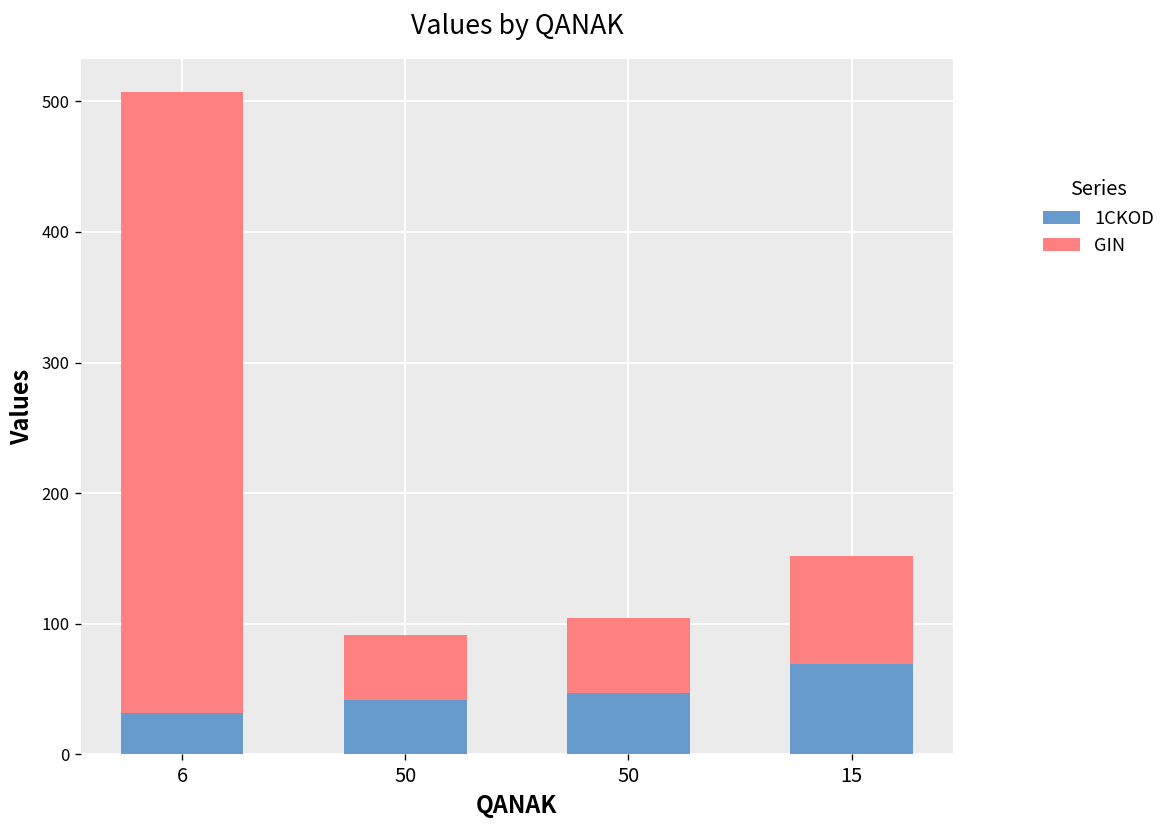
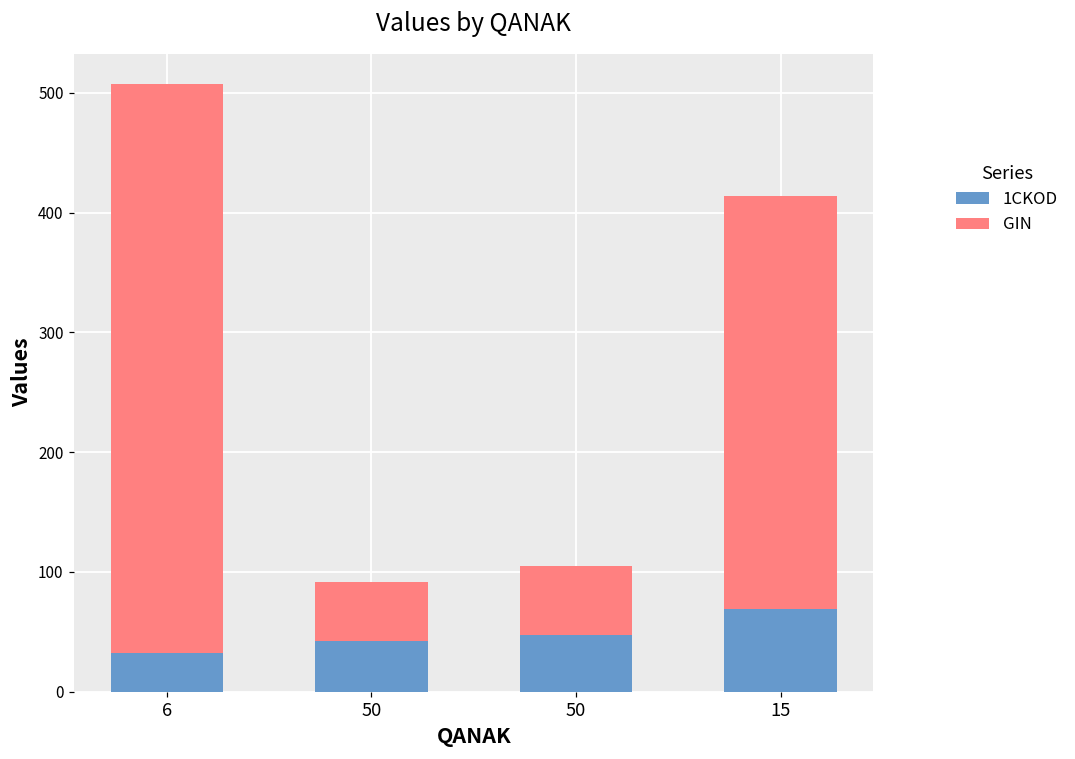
  {
    "1CKOD": {
      "6": 32,
      "15": 69
    },
    "GIN": {
      "6": 475,
-     "15": 83
+     "15": 345
    }
  }
